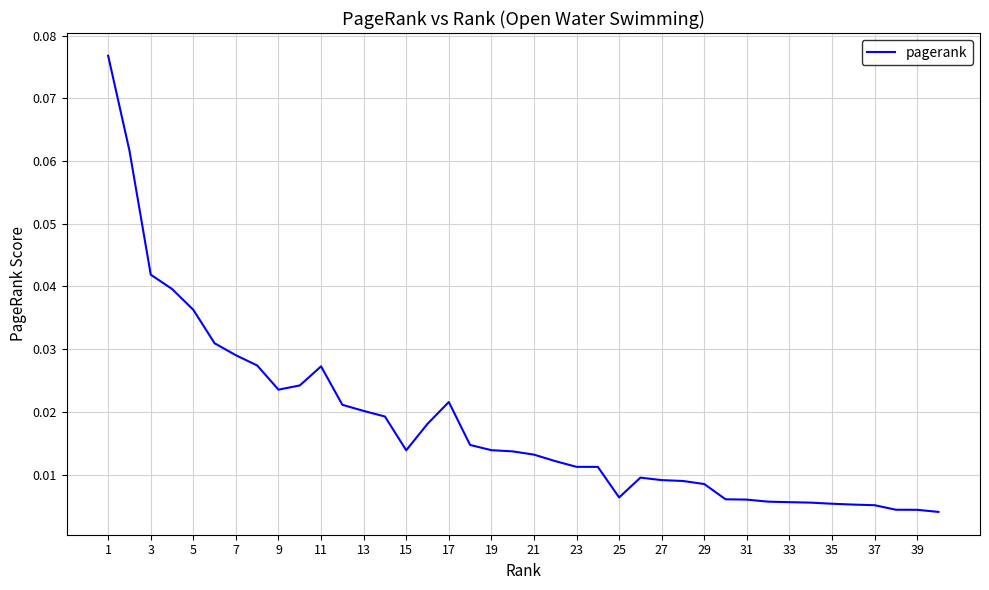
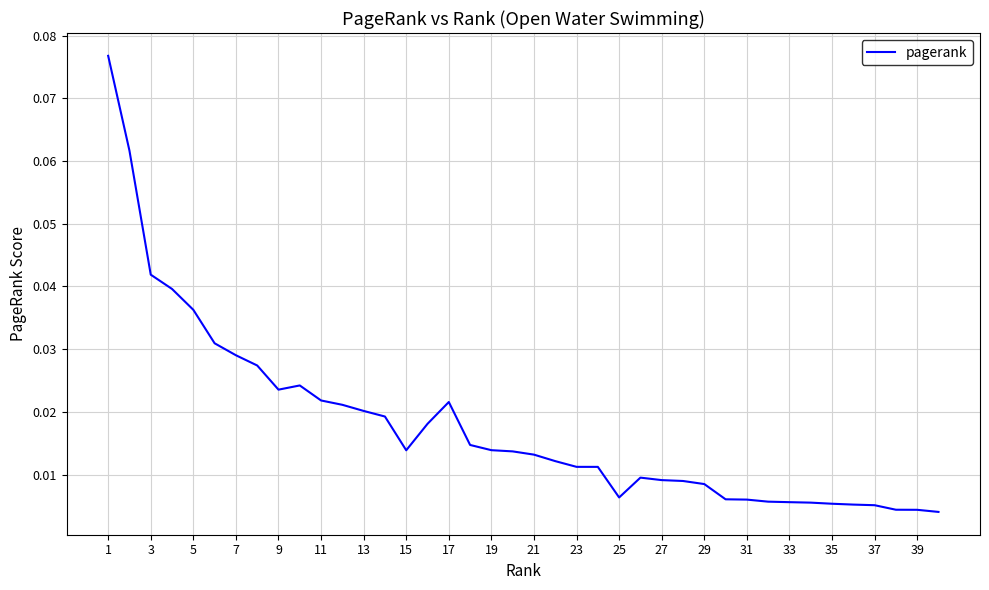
  {
    "1": 0.077,
    "3": 0.042,
    "5": 0.036,
    "7": 0.029,
    "9": 0.024,
-   "11": 0.027,
+   "11": 0.022,
    "13": 0.020,
    "15": 0.014,
    "17": 0.022,
    "19": 0.014,
    "21": 0.013,
    "23": 0.011,
    "25": 0.006,
    "27": 0.009,
    "29": 0.008,
    "31": 0.006,
    "33": 0.006,
    "35": 0.005,
    "37": 0.005,
    "39": 0.004
  }
